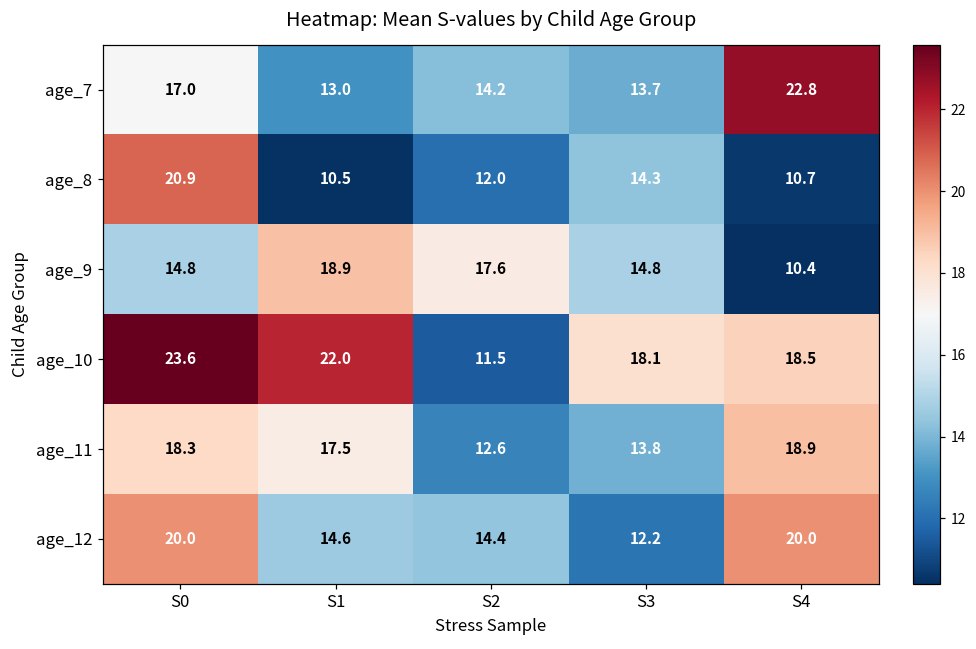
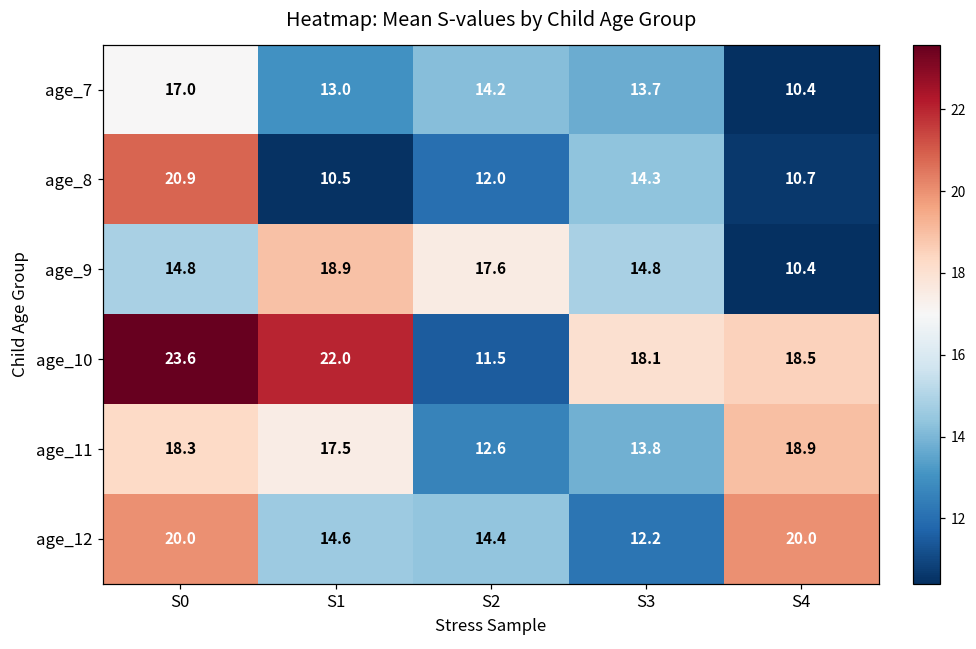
  {
    "age_7": {
      "S0": 17.0,
      "S1": 13.0,
      "S2": 14.2,
      "S3": 13.7,
-     "S4": 22.8
+     "S4": 10.4
    },
    "age_8": {
      "S0": 20.9,
      "S1": 10.5,
      "S2": 12.0,
      "S3": 14.3,
      "S4": 10.7
    },
    "age_9": {
      "S0": 14.8,
      "S1": 18.9,
      "S2": 17.6,
      "S3": 14.8,
      "S4": 10.4
    },
    "age_10": {
      "S0": 23.6,
      "S1": 22.0,
      "S2": 11.5,
      "S3": 18.1,
      "S4": 18.5
    },
    "age_11": {
      "S0": 18.3,
      "S1": 17.5,
      "S2": 12.6,
      "S3": 13.8,
      "S4": 18.9
    },
    "age_12": {
      "S0": 20.0,
      "S1": 14.6,
      "S2": 14.4,
      "S3": 12.2,
      "S4": 20.0
    }
  }
